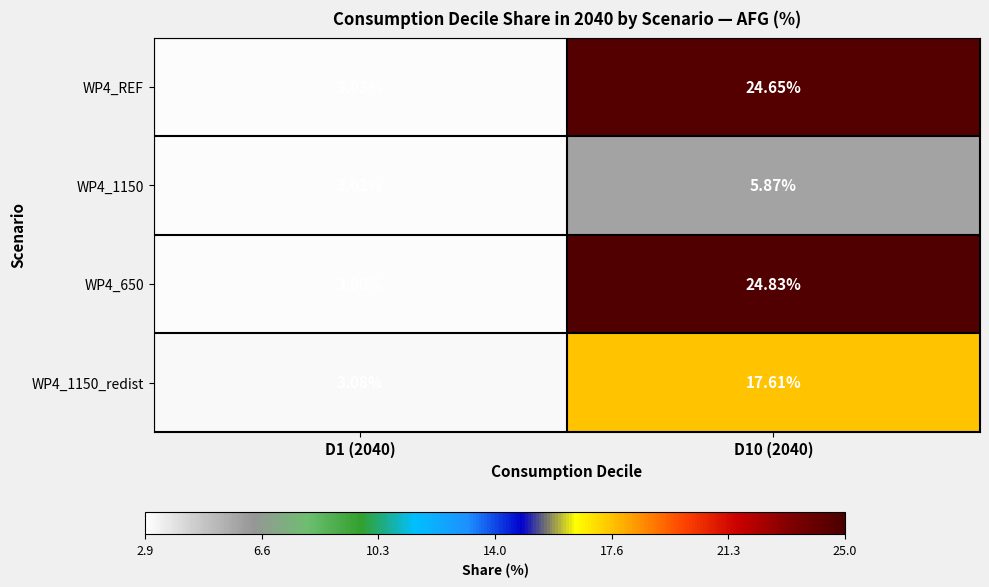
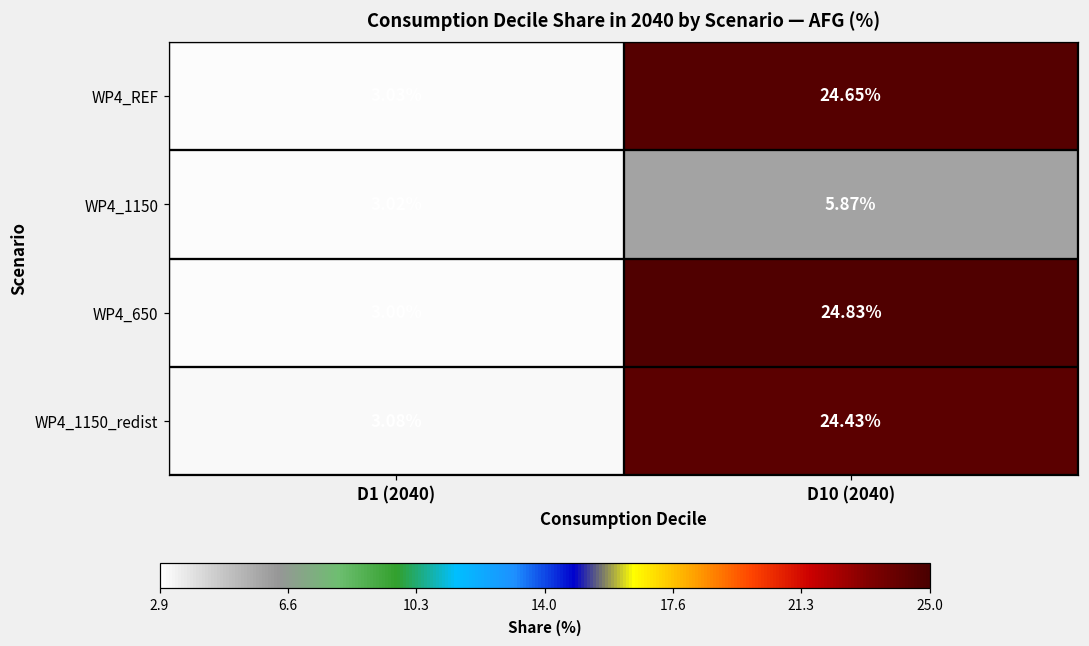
  {
    "WP4_REF": {
      "D10 (2040)": "24.65%"
    },
    "WP4_1150": {
      "D10 (2040)": "5.87%"
    },
    "WP4_650": {
      "D10 (2040)": "24.83%"
    },
    "WP4_1150_redist": {
-     "D10 (2040)": "17.61%"
+     "D10 (2040)": "24.43%"
    }
  }
